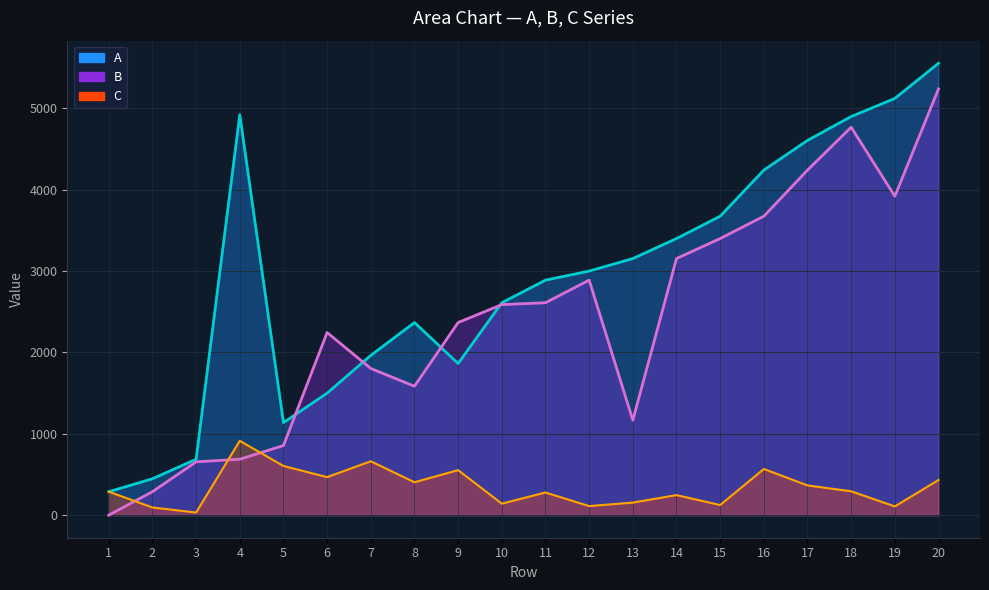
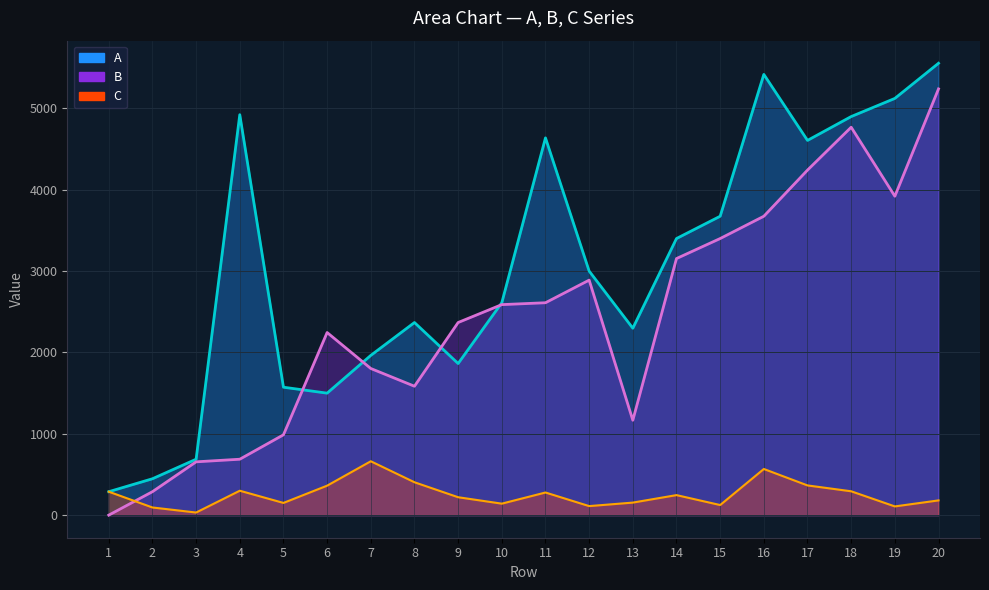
  {
    "A": {
      "2": 400,
      "3": 700,
      "4": 4900,
-     "5": 1100,
+     "5": 1600,
      "6": 1500,
      "7": 2000,
      "8": 2400,
      "9": 1900,
-     "11": 2900,
+     "11": 4600,
      "12": 3000,
-     "13": 3200,
+     "13": 2300,
      "14": 3400,
      "15": 3700,
-     "16": 4200,
+     "16": 5400,
      "17": 4600,
      "18": 4900,
      "19": 5100,
      "20": 5600
    },
    "B": {
      "1": 0,
      "2": 300,
      "3": 700,
      "4": 700,
-     "5": 900,
+     "5": 1000,
      "6": 2200,
      "7": 1800,
      "8": 1600,
      "9": 2400,
      "11": 2600,
      "12": 2900,
      "13": 1200,
      "14": 3200,
      "15": 3400,
      "16": 3700,
      "17": 4200,
      "18": 4800,
      "19": 3900,
      "20": 5200
    },
    "C": {
      "2": 100,
      "3": 0,
-     "4": 900,
-     "5": 600,
-     "6": 500,
+     "4": 300,
+     "5": 200,
+     "6": 400,
      "7": 700,
      "8": 400,
-     "9": 600,
+     "9": 200,
      "10": 100,
      "11": 300,
      "12": 100,
      "13": 200,
      "14": 200,
      "15": 100,
      "16": 600,
      "17": 400,
      "18": 300,
      "19": 100,
-     "20": 400
+     "20": 200
    }
  }
